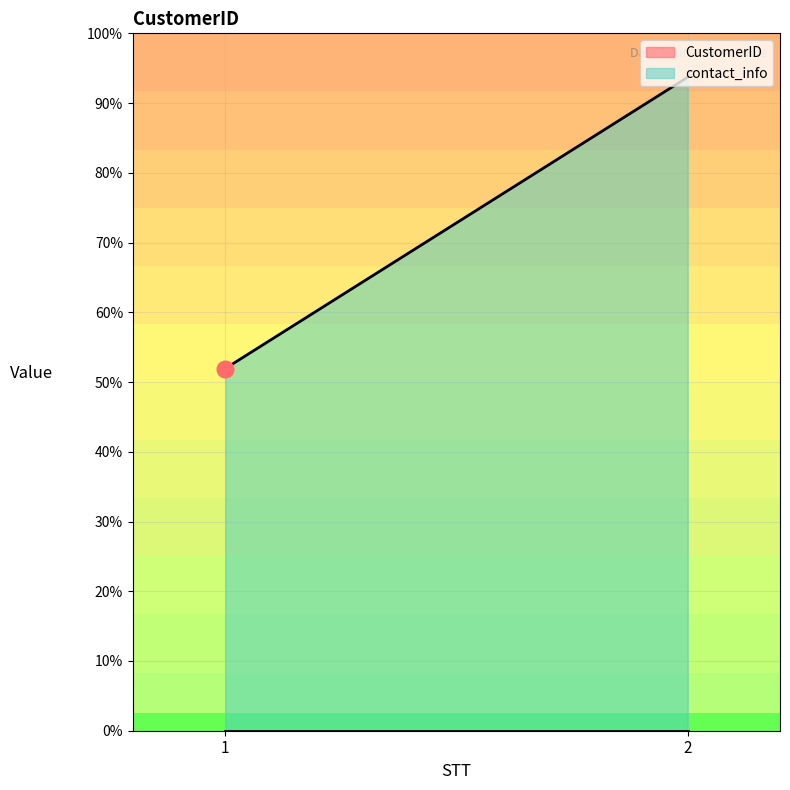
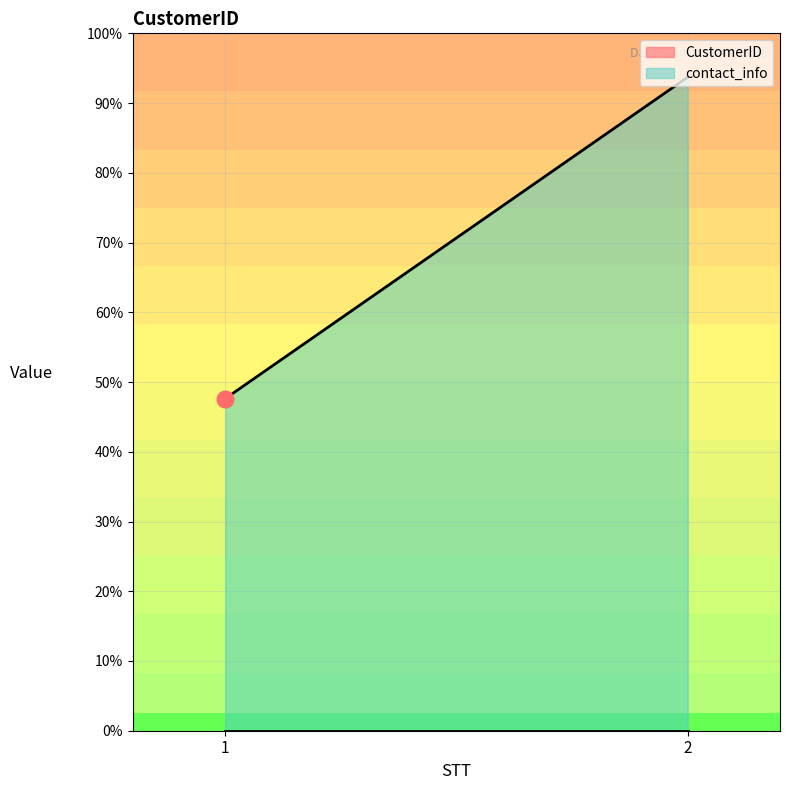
  {
    "contact_info": {
-     "1": "52%"
+     "1": "48%"
    }
  }
